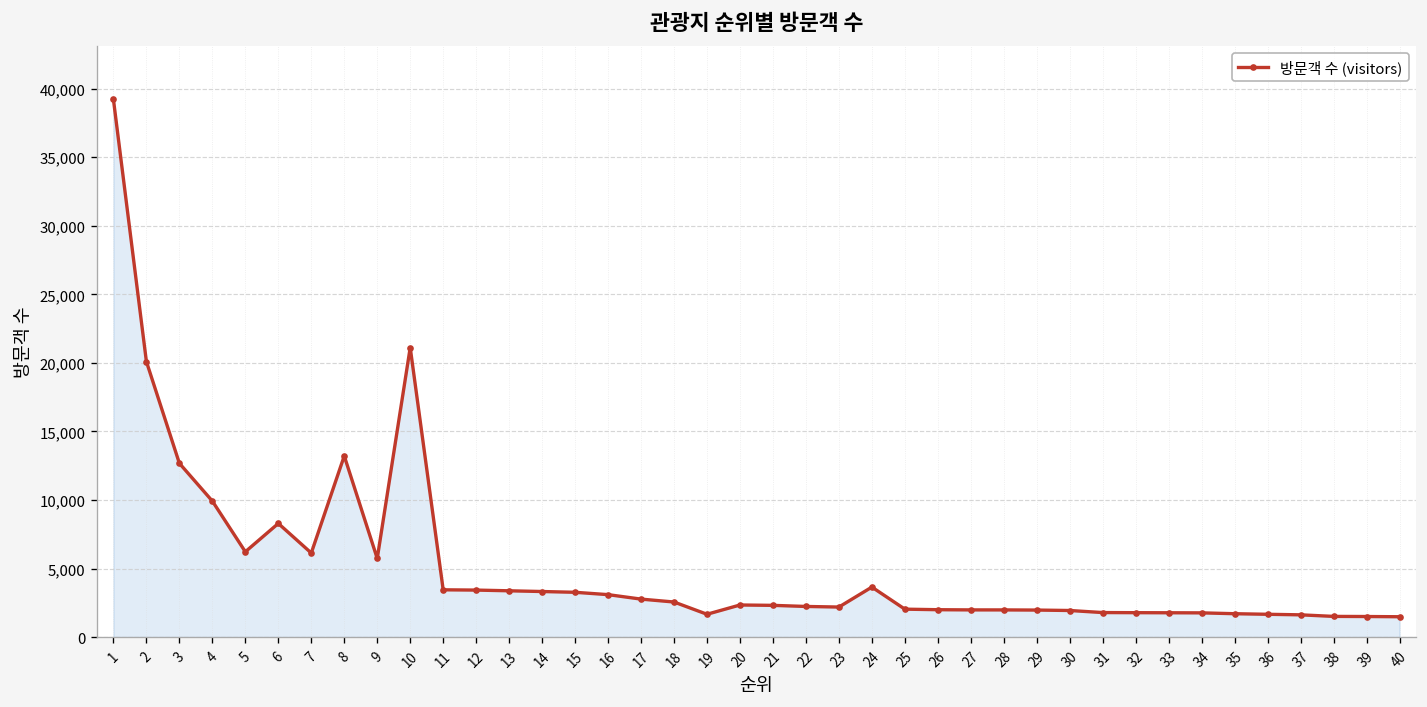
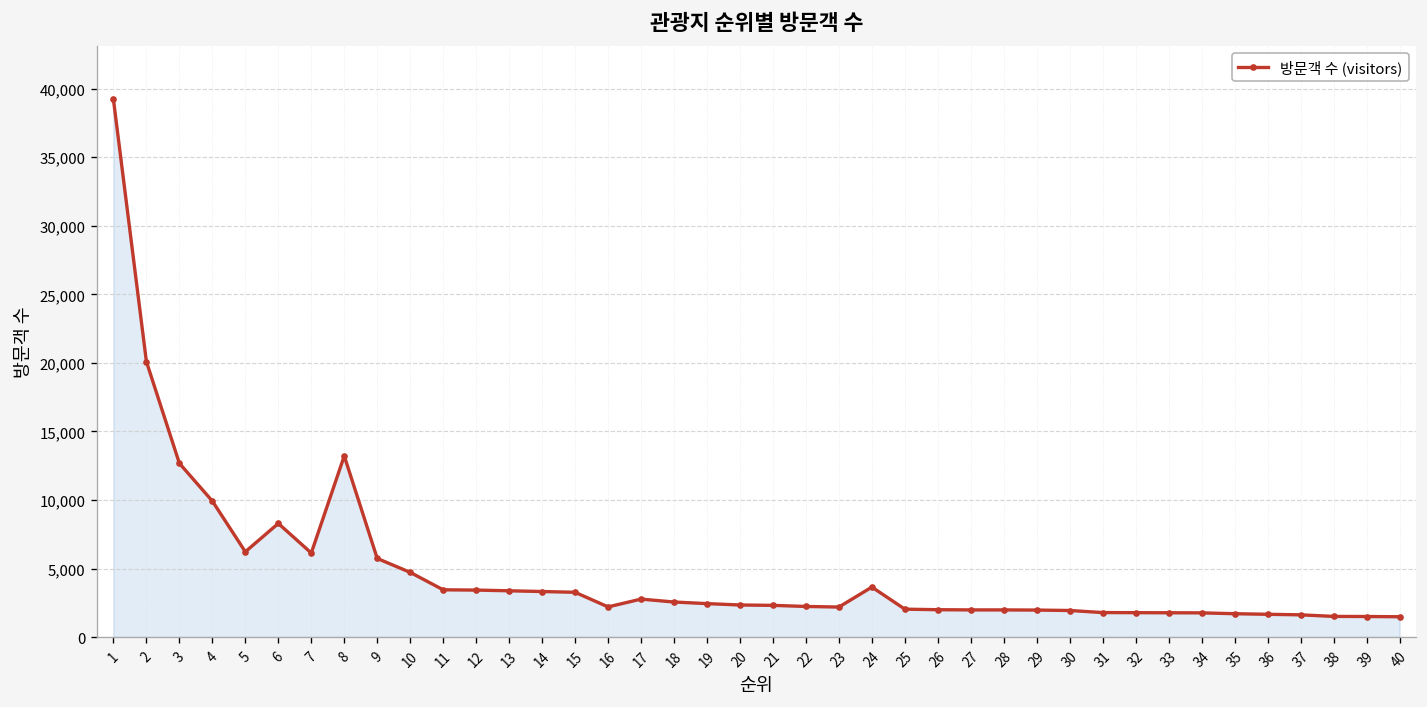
  {
    "1": "39,200",
    "2": "20,100",
    "3": "12,700",
    "4": "9,900",
    "5": "6,200",
    "6": "8,300",
    "7": "6,100",
    "8": "13,200",
    "9": "5,700",
-   "10": "21,100",
+   "10": "4,700",
    "11": "3,500",
    "12": "3,400",
    "13": "3,400",
    "14": "3,300",
    "15": "3,300",
-   "16": "3,100",
+   "16": "2,200",
    "17": "2,800",
    "18": "2,600",
-   "19": "1,700",
+   "19": "2,400",
    "20": "2,300",
    "21": "2,300",
    "22": "2,200",
    "23": "2,200",
    "24": "3,700",
    "25": "2,000",
    "26": "2,000",
    "27": "2,000",
    "28": "2,000",
    "29": "2,000",
    "30": "1,900",
    "31": "1,800",
    "32": "1,800",
    "33": "1,800",
    "34": "1,800",
    "35": "1,700",
    "36": "1,700",
    "37": "1,600",
    "38": "1,500",
    "39": "1,500",
    "40": "1,500"
  }
